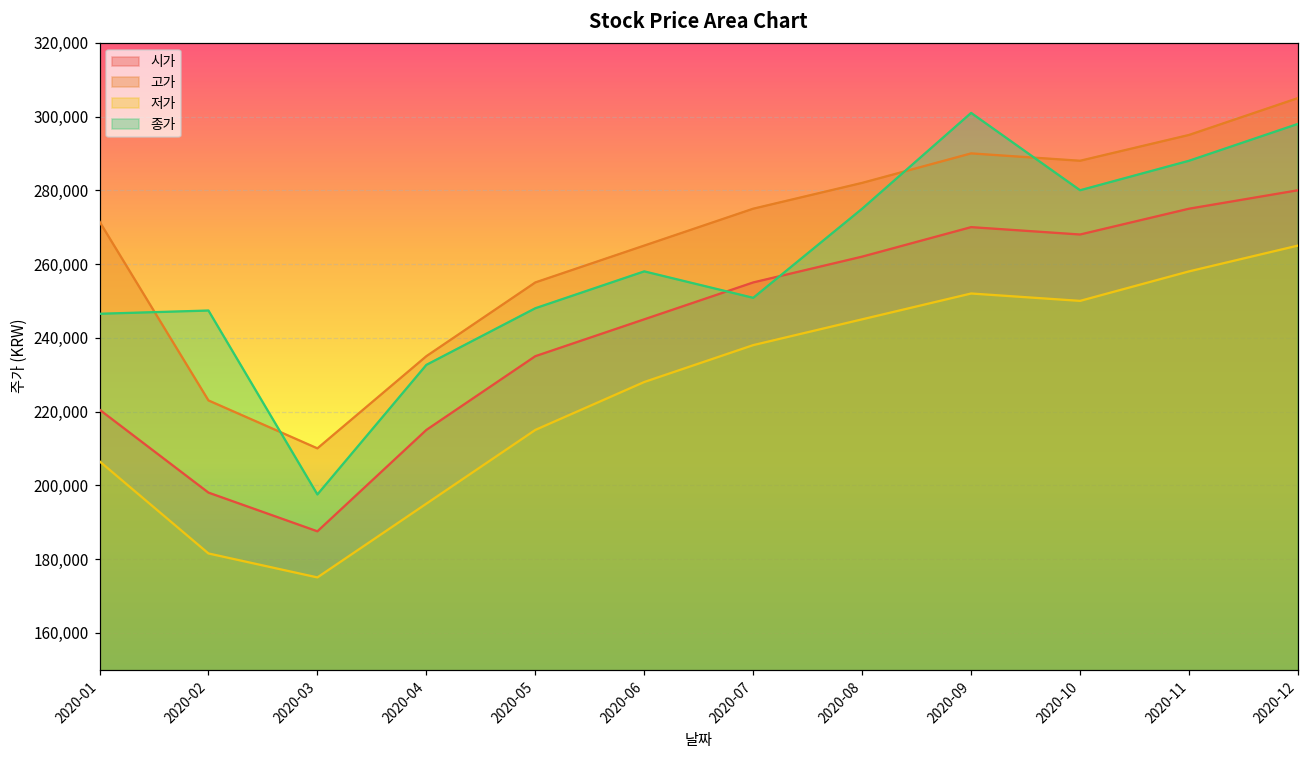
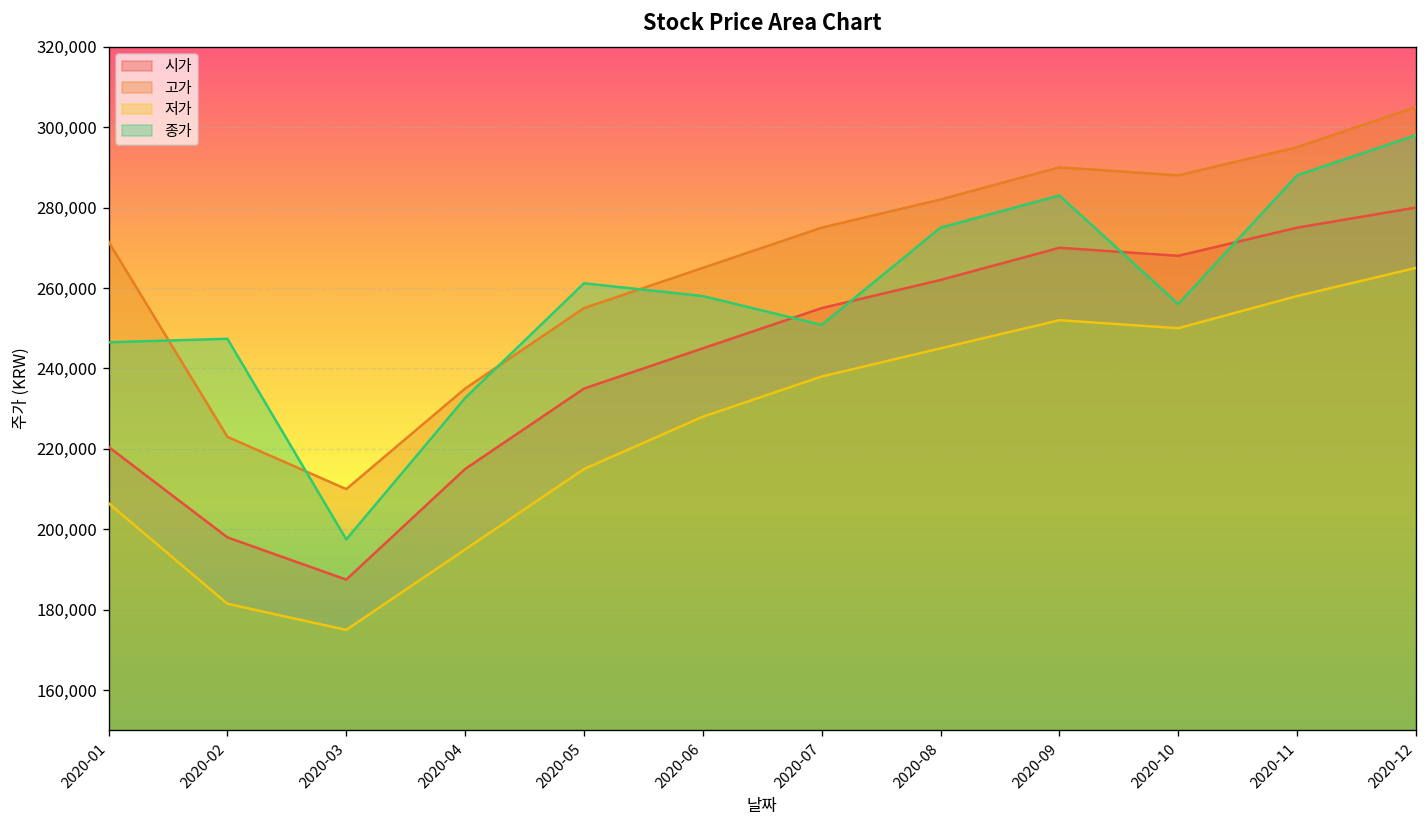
  {
    "종가": {
      "2020-01": "247,000",
      "2020-02": "247,000",
      "2020-03": "198,000",
      "2020-04": "233,000",
-     "2020-05": "248,000",
+     "2020-05": "261,000",
      "2020-06": "258,000",
      "2020-07": "251,000",
      "2020-08": "275,000",
-     "2020-09": "301,000",
-     "2020-10": "280,000",
+     "2020-09": "283,000",
+     "2020-10": "256,000",
      "2020-11": "288,000",
      "2020-12": "298,000"
    }
  }
